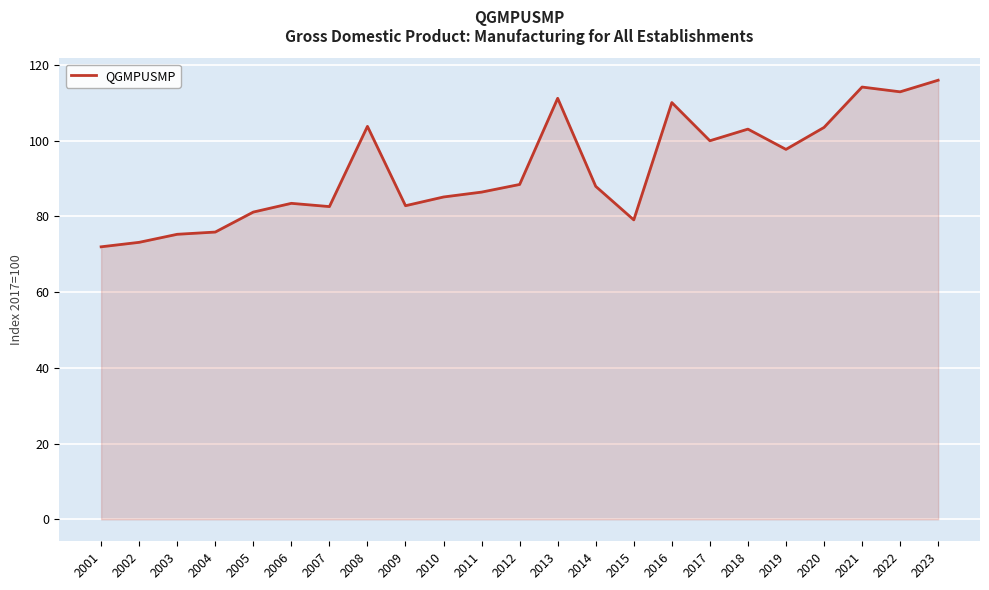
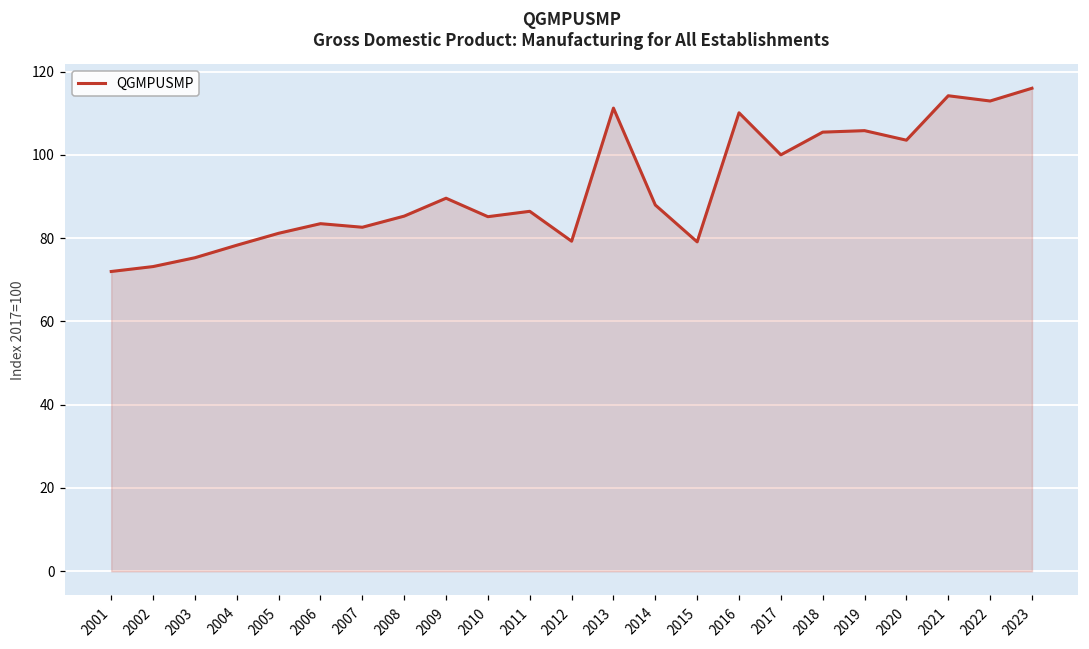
  {
    "2001": 72,
    "2002": 73,
    "2003": 75,
-   "2004": 76,
+   "2004": 78,
    "2005": 81,
    "2006": 83,
    "2007": 83,
-   "2008": 104,
-   "2009": 83,
+   "2008": 85,
+   "2009": 90,
    "2010": 85,
    "2011": 86,
-   "2012": 88,
+   "2012": 79,
    "2013": 111,
    "2014": 88,
    "2015": 79,
    "2016": 110,
    "2017": 100,
-   "2018": 103,
-   "2019": 98,
+   "2018": 105,
+   "2019": 106,
    "2020": 104,
    "2021": 114,
    "2022": 113,
    "2023": 116
  }
